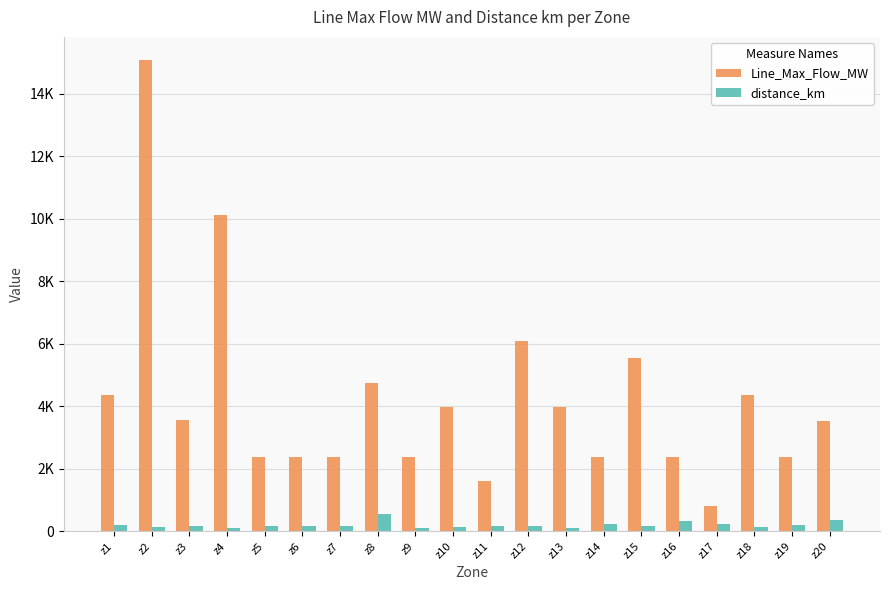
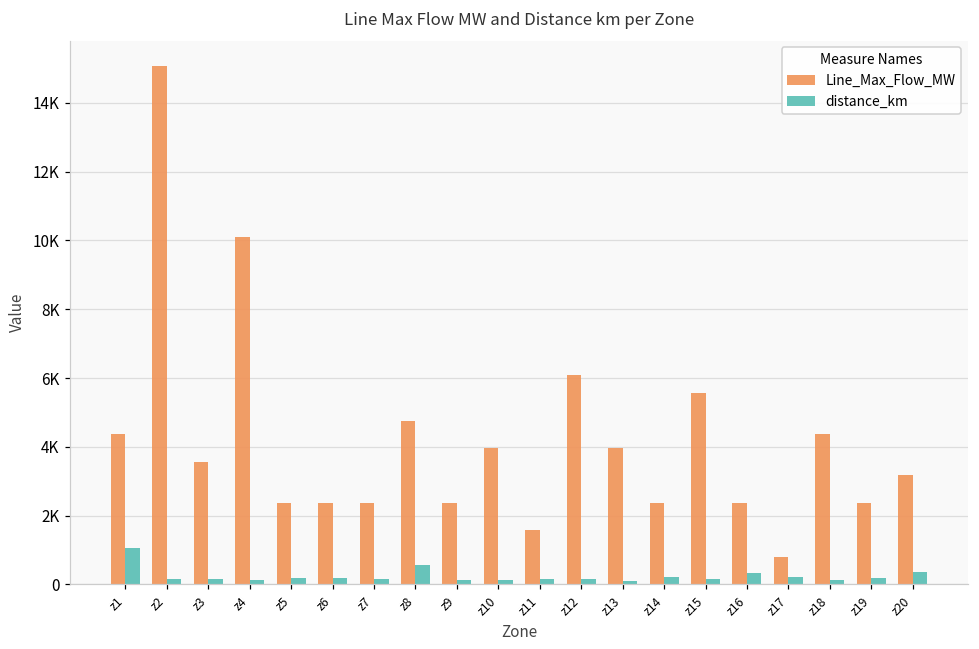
  {
    "Line_Max_Flow_MW": {
      "z1": 4400,
      "z2": 15100,
      "z3": 3600,
      "z4": 10100,
      "z5": 2400,
      "z6": 2400,
      "z7": 2400,
      "z8": 4800,
      "z9": 2400,
      "z10": 4000,
      "z11": 1600,
      "z12": 6100,
      "z13": 4000,
      "z14": 2400,
      "z15": 5600,
      "z16": 2400,
      "z17": 800,
      "z18": 4400,
      "z19": 2400,
-     "z20": 3500
+     "z20": 3200
    },
    "distance_km": {
-     "z1": 200,
+     "z1": 1100,
      "z2": 100,
      "z3": 200,
      "z4": 100,
      "z5": 200,
      "z6": 200,
      "z7": 200,
      "z8": 600,
      "z9": 100,
      "z10": 100,
      "z11": 200,
      "z12": 200,
      "z13": 100,
      "z14": 200,
      "z15": 200,
      "z16": 300,
      "z17": 200,
      "z18": 100,
      "z19": 200,
      "z20": 400
    }
  }
